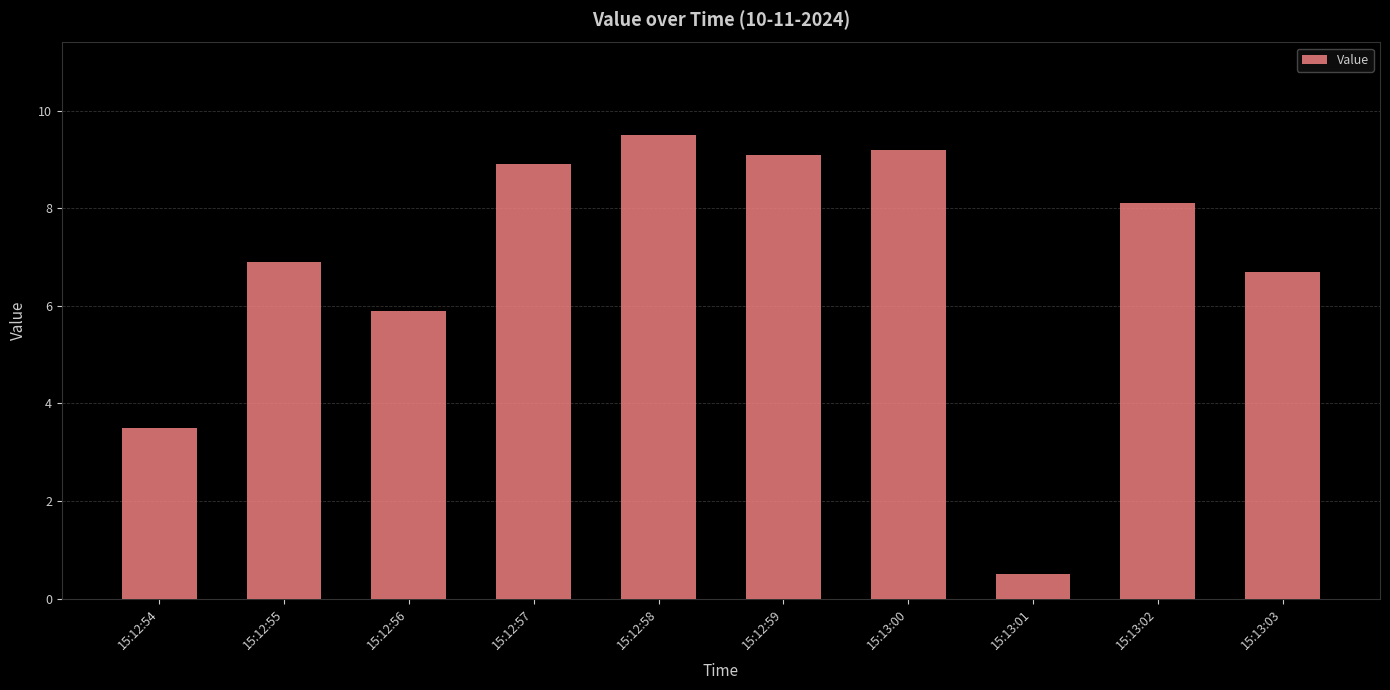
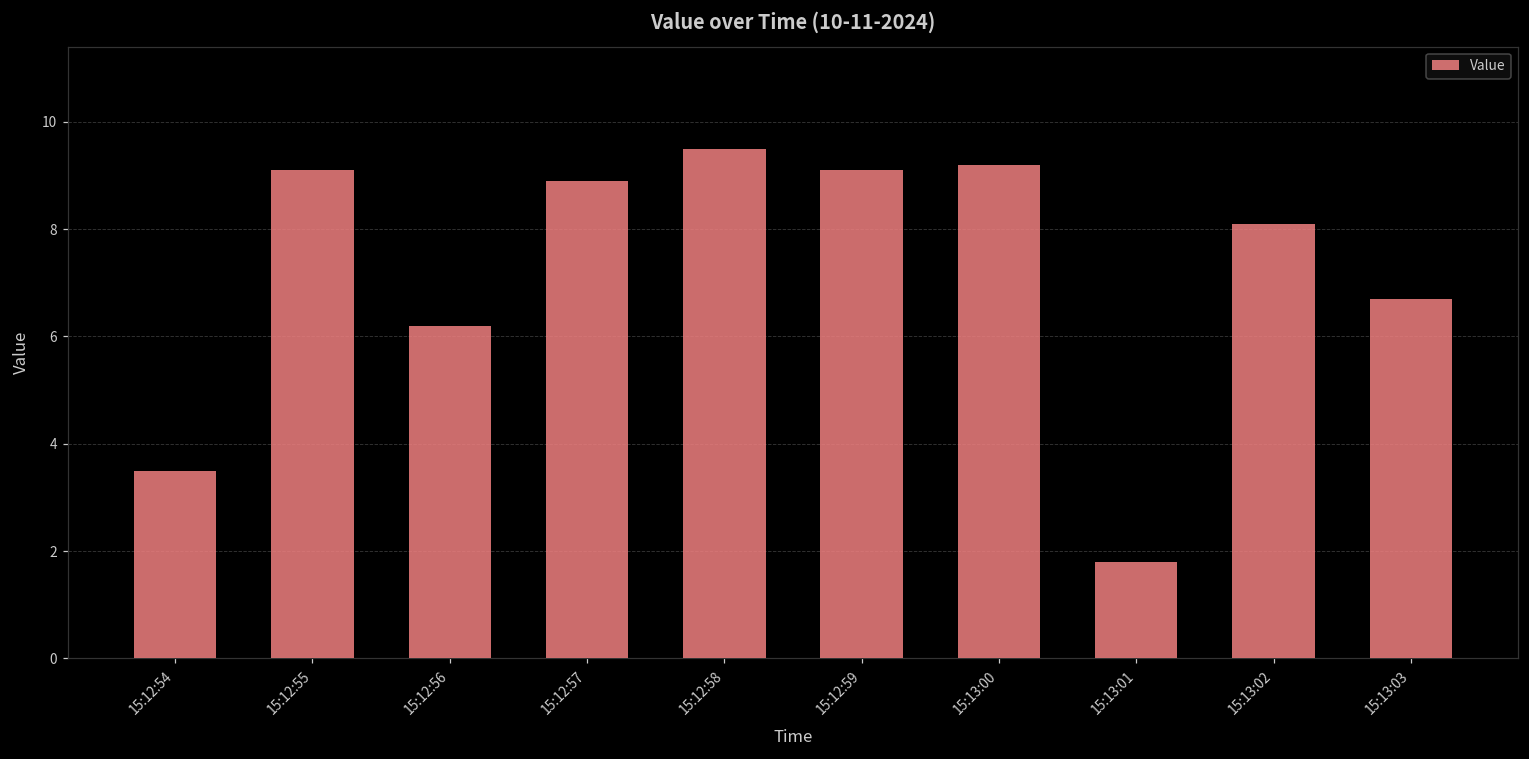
  {
    "15:12:54": 3.5,
-   "15:12:55": 6.9,
-   "15:12:56": 5.9,
+   "15:12:55": 9.1,
+   "15:12:56": 6.2,
    "15:12:57": 8.9,
    "15:12:58": 9.5,
    "15:12:59": 9.1,
    "15:13:00": 9.2,
-   "15:13:01": 0.5,
+   "15:13:01": 1.8,
    "15:13:02": 8.1,
    "15:13:03": 6.7
  }
